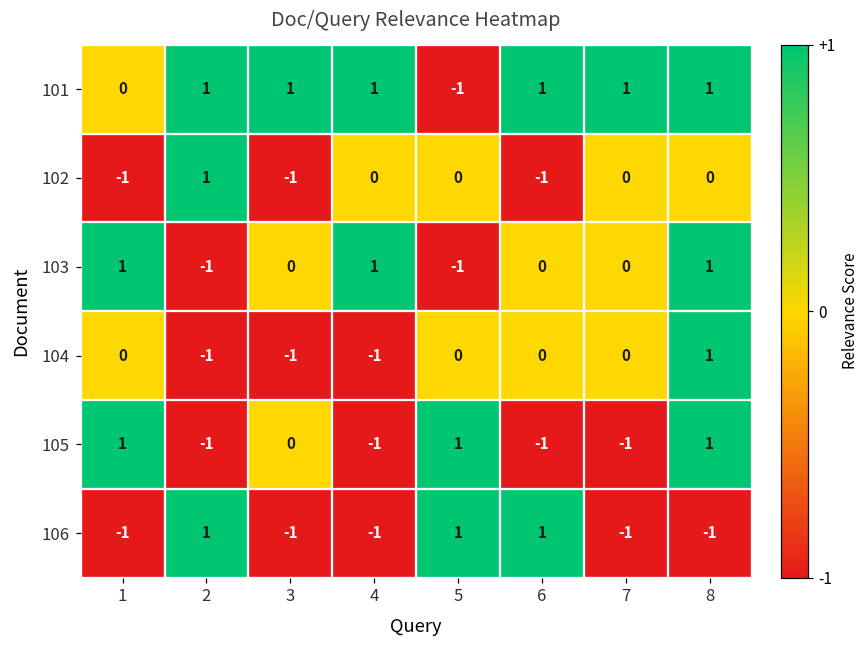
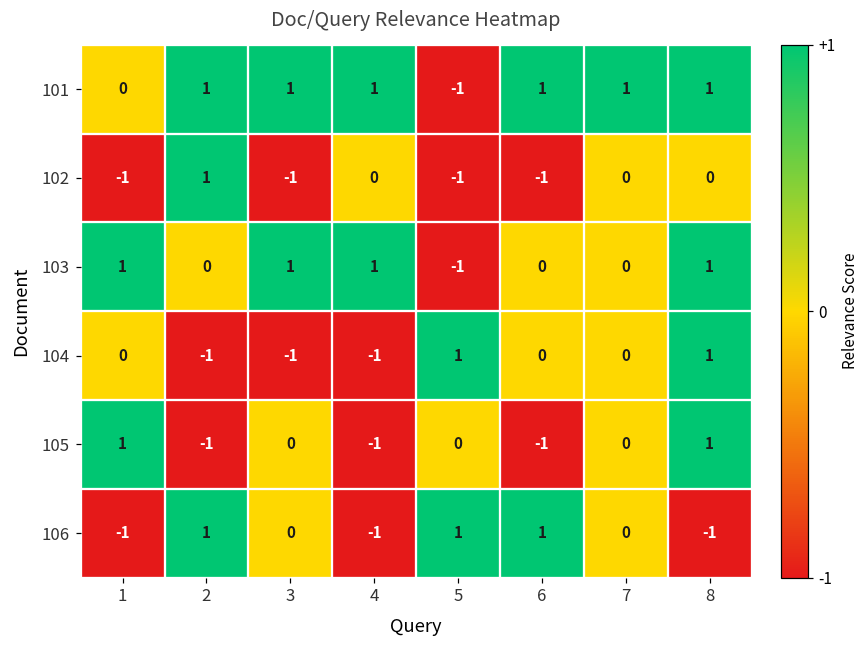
  {
    "101": {
      "1": 0,
      "2": 1,
      "3": 1,
      "4": 1,
      "5": -1,
      "6": 1,
      "7": 1,
      "8": 1
    },
    "102": {
      "1": -1,
      "2": 1,
      "3": -1,
      "4": 0,
-     "5": 0,
+     "5": -1,
      "6": -1,
      "7": 0,
      "8": 0
    },
    "103": {
      "1": 1,
-     "2": -1,
-     "3": 0,
+     "2": 0,
+     "3": 1,
      "4": 1,
      "5": -1,
      "6": 0,
      "7": 0,
      "8": 1
    },
    "104": {
      "1": 0,
      "2": -1,
      "3": -1,
      "4": -1,
-     "5": 0,
+     "5": 1,
      "6": 0,
      "7": 0,
      "8": 1
    },
    "105": {
      "1": 1,
      "2": -1,
      "3": 0,
      "4": -1,
-     "5": 1,
+     "5": 0,
      "6": -1,
-     "7": -1,
+     "7": 0,
      "8": 1
    },
    "106": {
      "1": -1,
      "2": 1,
-     "3": -1,
+     "3": 0,
      "4": -1,
      "5": 1,
      "6": 1,
-     "7": -1,
+     "7": 0,
      "8": -1
    }
  }
